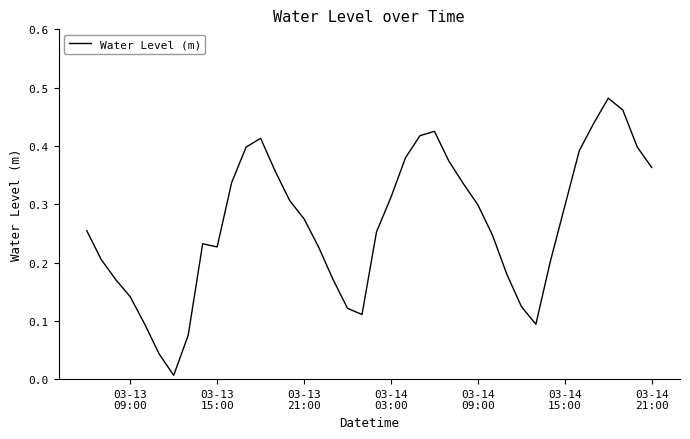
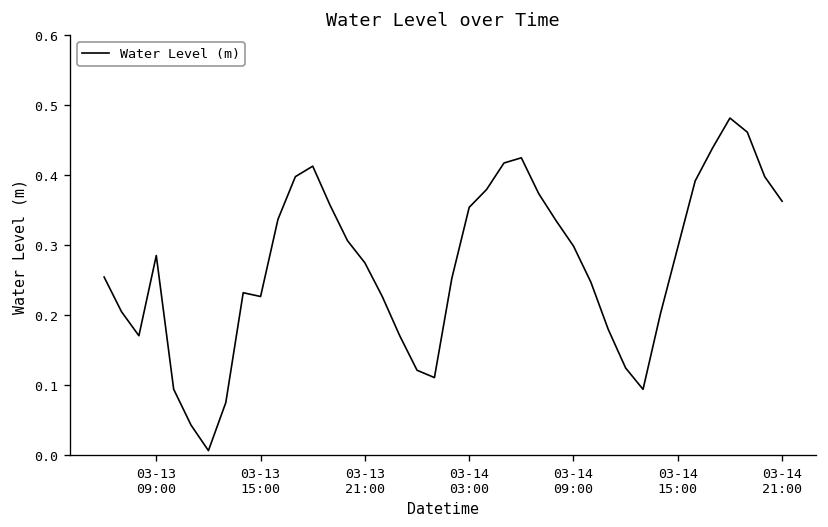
  {
-   "03-13 09:00": 0.14,
+   "03-13 09:00": 0.29,
    "03-13 15:00": 0.23,
    "03-13 21:00": 0.27,
-   "03-14 03:00": 0.31,
+   "03-14 03:00": 0.35,
    "03-14 09:00": 0.30,
    "03-14 15:00": 0.30,
    "03-14 21:00": 0.36
  }
